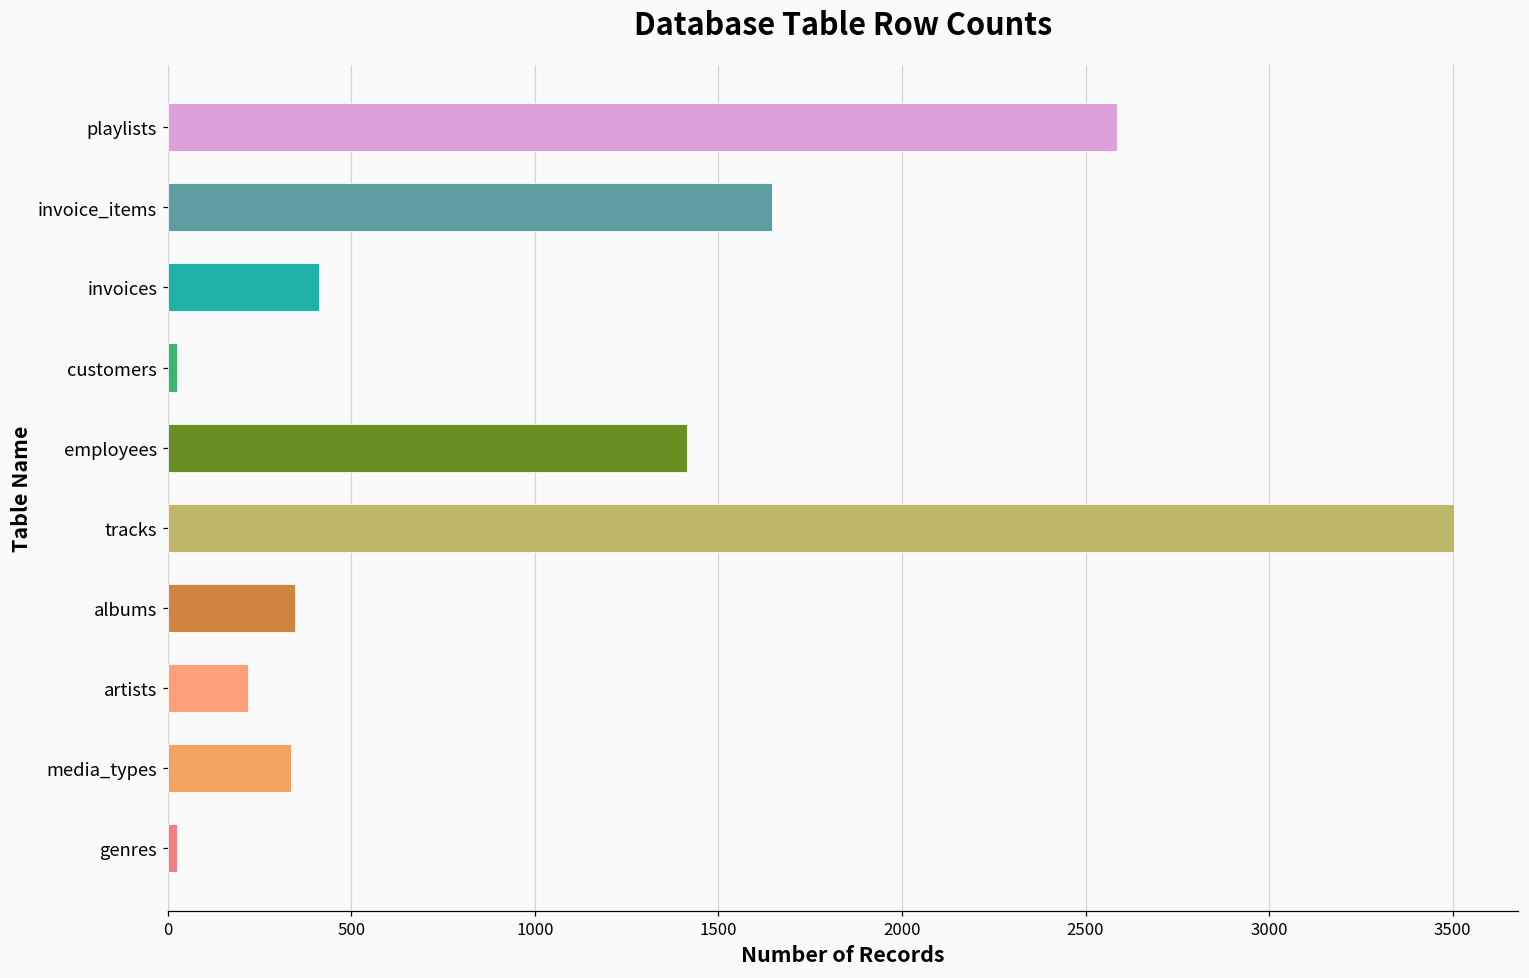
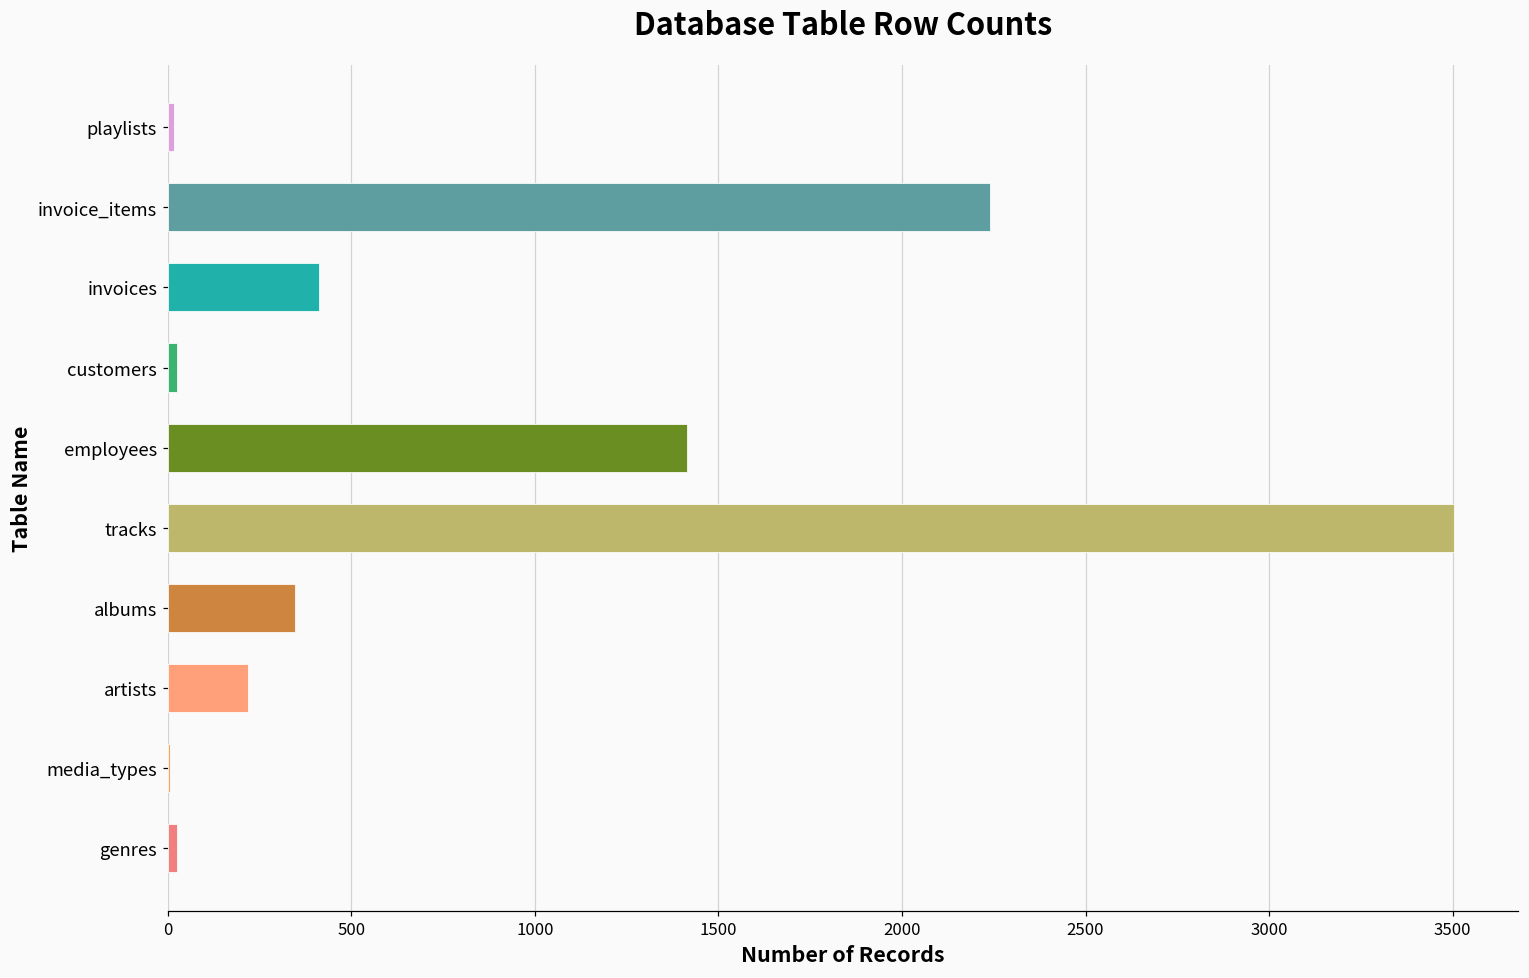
  {
-   "playlists": 2590,
-   "invoice_items": 1650,
+   "playlists": 20,
+   "invoice_items": 2240,
    "invoices": 410,
    "customers": 30,
    "employees": 1420,
    "tracks": 3500,
    "albums": 350,
    "artists": 220,
-   "media_types": 340,
+   "media_types": 10,
    "genres": 30
  }
